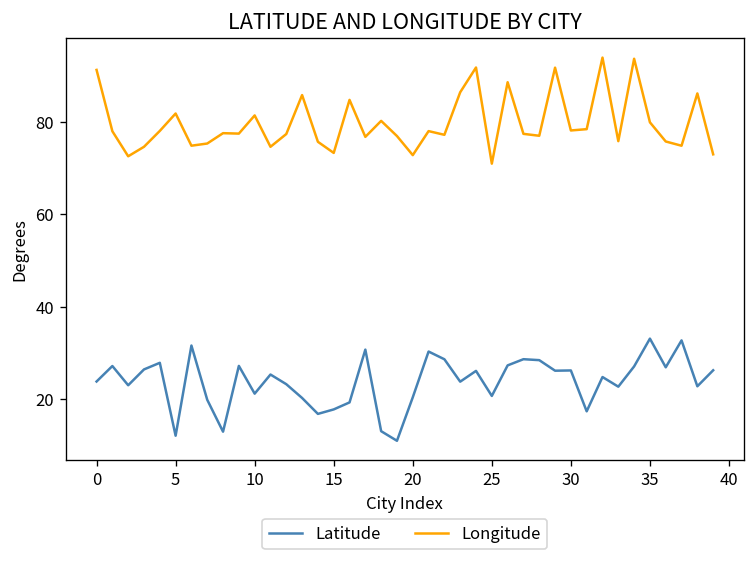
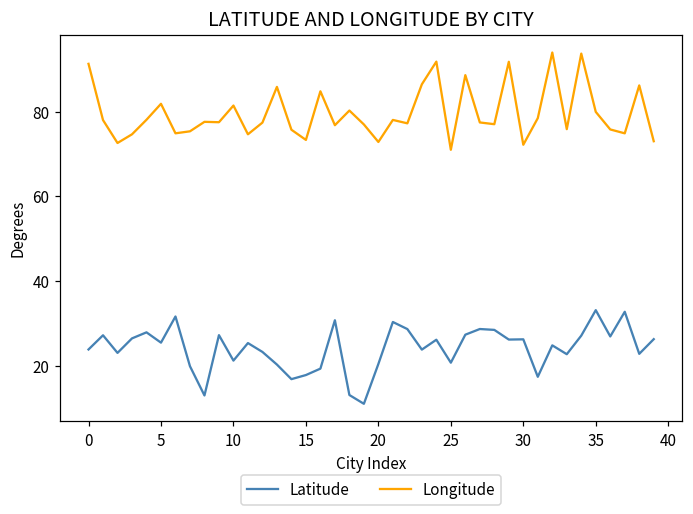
  {
    "Latitude": {
      "0": 24,
-     "5": 12,
+     "5": 25,
      "10": 21,
      "15": 18,
      "20": 20,
      "25": 21,
      "30": 26,
      "35": 33
    },
    "Longitude": {
      "0": 91,
      "5": 82,
      "10": 81,
      "15": 73,
      "20": 73,
      "25": 71,
-     "30": 78,
+     "30": 72,
      "35": 80
    }
  }
